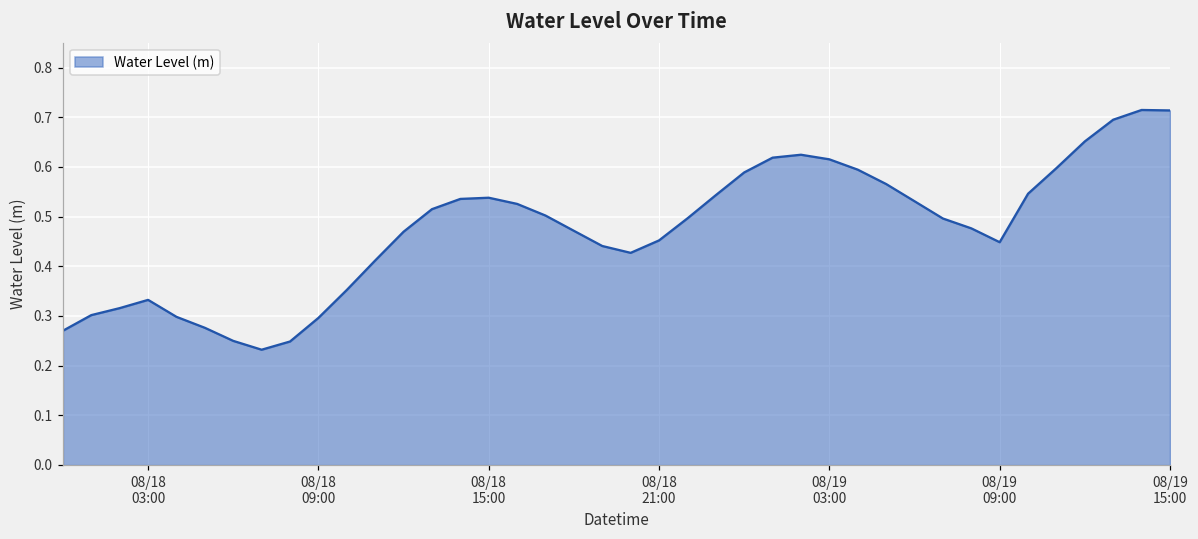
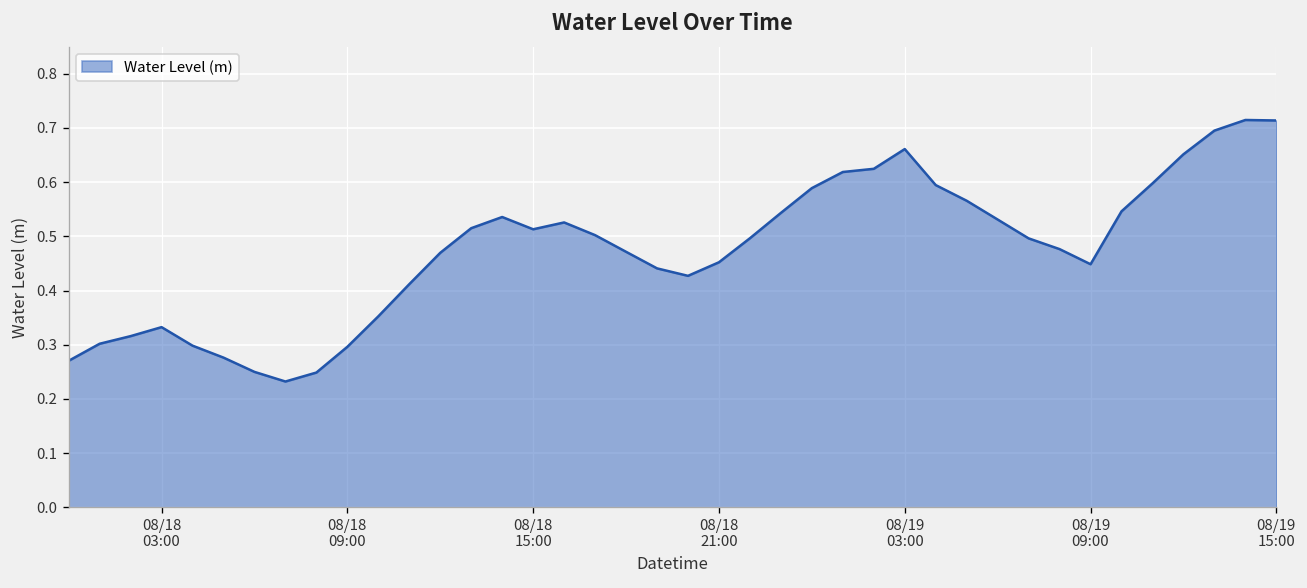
  {
    "08/18 03:00": 0.33,
    "08/18 09:00": 0.30,
-   "08/18 15:00": 0.54,
+   "08/18 15:00": 0.51,
    "08/18 21:00": 0.45,
-   "08/19 03:00": 0.62,
+   "08/19 03:00": 0.66,
    "08/19 09:00": 0.45,
    "08/19 15:00": 0.71
  }
